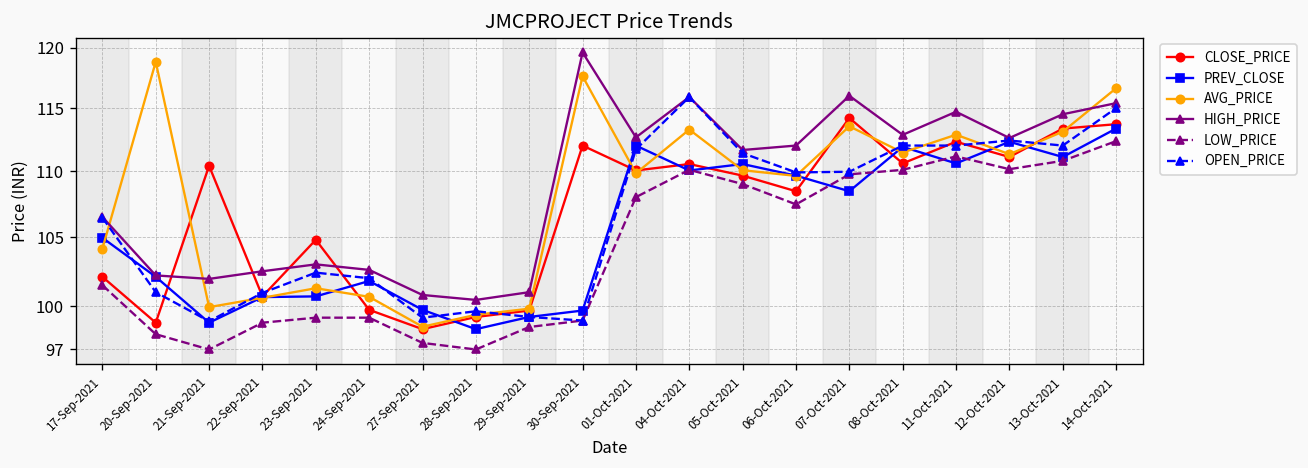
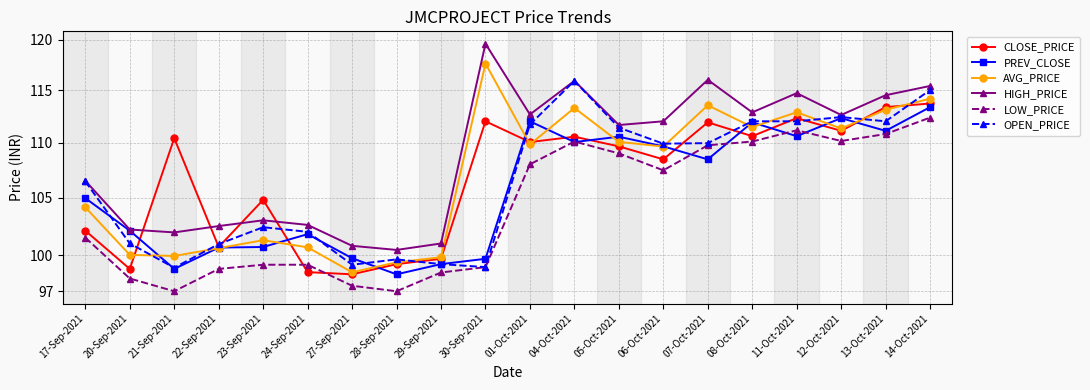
  {
    "CLOSE_PRICE": {
      "17-Sep-2021": 102.1,
      "20-Sep-2021": 98.9,
      "21-Sep-2021": 110.4,
      "23-Sep-2021": 104.8,
-     "24-Sep-2021": 99.8,
+     "24-Sep-2021": 98.6,
      "30-Sep-2021": 112.0,
      "04-Oct-2021": 110.6,
      "05-Oct-2021": 109.7,
      "06-Oct-2021": 108.5,
-     "07-Oct-2021": 114.2,
+     "07-Oct-2021": 111.9,
      "08-Oct-2021": 110.6,
      "11-Oct-2021": 112.3,
      "13-Oct-2021": 113.4,
      "14-Oct-2021": 113.7
    },
    "AVG_PRICE": {
      "17-Sep-2021": 104.1,
-     "20-Sep-2021": 119,
+     "20-Sep-2021": 100.0,
      "21-Sep-2021": 99.9,
      "23-Sep-2021": 101.3,
      "24-Sep-2021": 100.7,
      "30-Sep-2021": 117.6,
      "04-Oct-2021": 113.3,
      "05-Oct-2021": 110.1,
      "07-Oct-2021": 113.5,
      "08-Oct-2021": 111.5,
      "11-Oct-2021": 112.9,
      "13-Oct-2021": 113.1,
-     "14-Oct-2021": 116.6
+     "14-Oct-2021": 114.2
    }
  }
